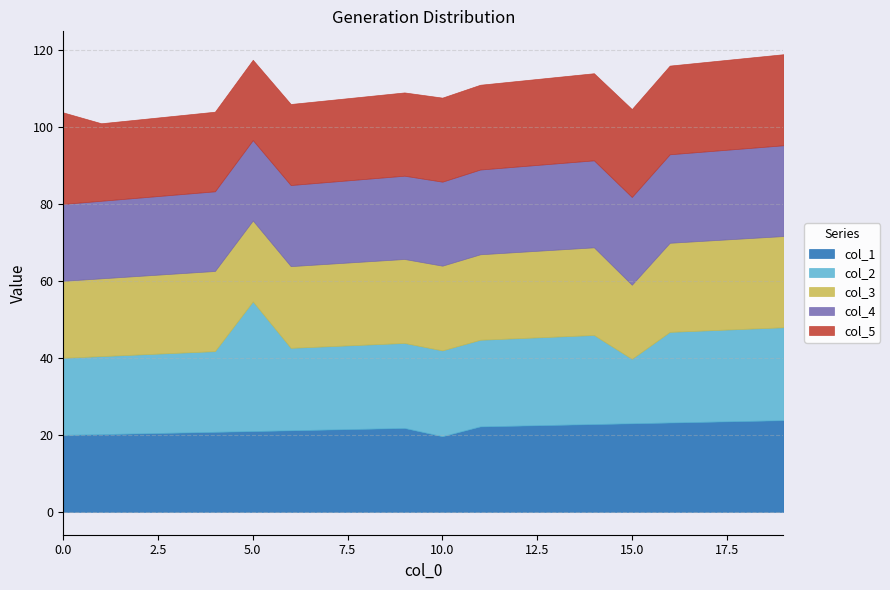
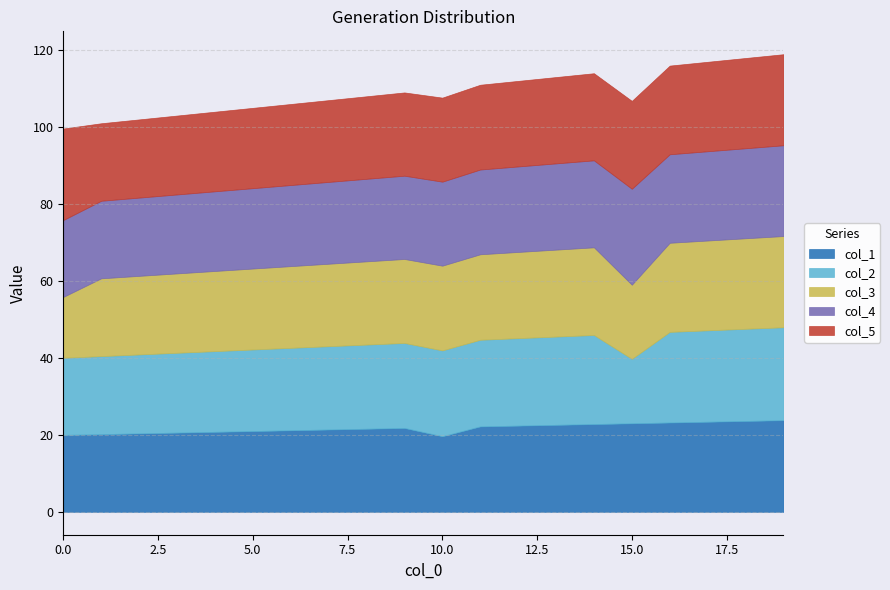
  {
    "col_1": {
      "0.0": 20,
      "5.0": 21,
      "10.0": 20,
      "15.0": 23
    },
    "col_2": {
      "0.0": 20,
-     "5.0": 34,
+     "5.0": 21,
      "10.0": 22,
      "15.0": 17
    },
    "col_3": {
-     "0.0": 20,
+     "0.0": 16,
      "5.0": 21,
      "10.0": 22,
      "15.0": 19
    },
    "col_4": {
      "0.0": 20,
      "5.0": 21,
      "10.0": 22,
-     "15.0": 23
+     "15.0": 25
    },
    "col_5": {
      "0.0": 24,
      "5.0": 21,
      "10.0": 22,
      "15.0": 23
    }
  }
